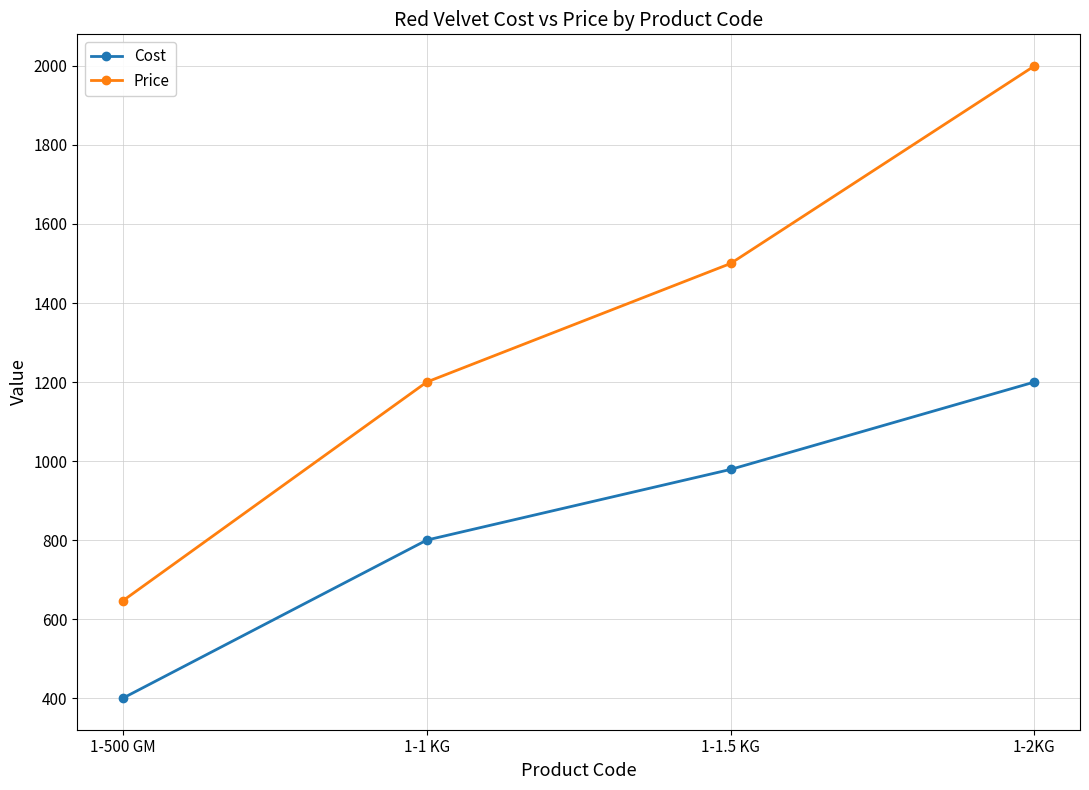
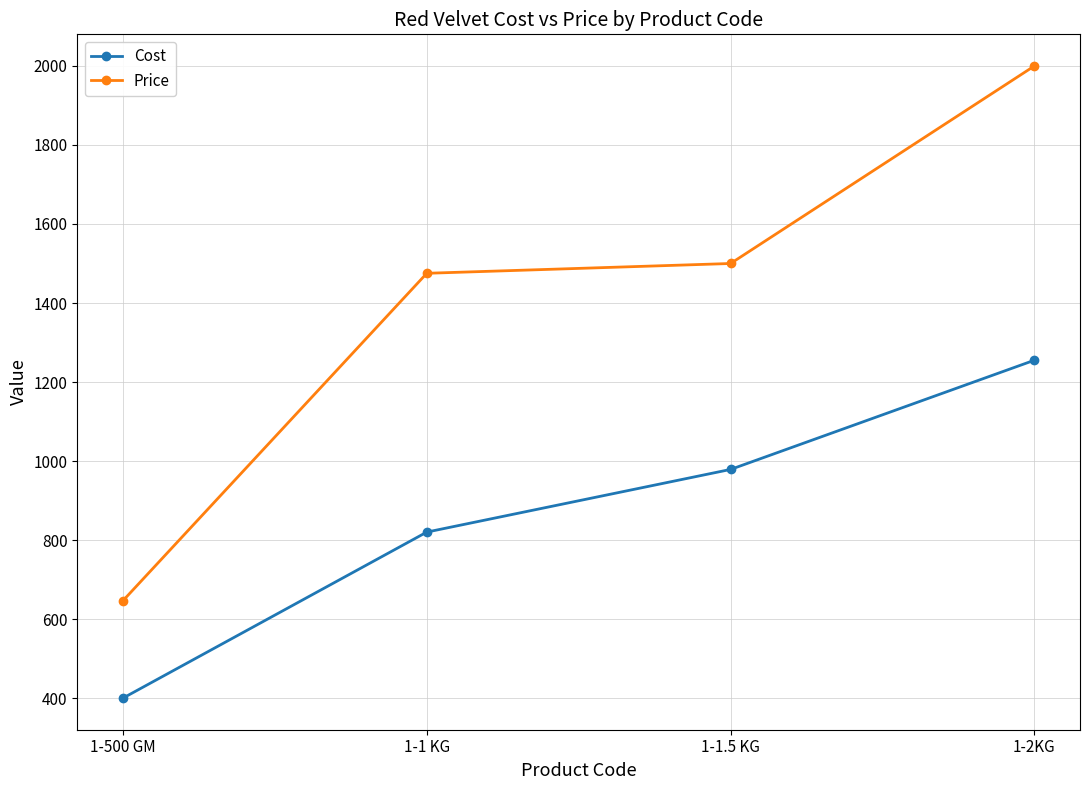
  {
    "Cost": {
      "1-500 GM": 400,
-     "1-1 KG": 800,
+     "1-1 KG": 820,
      "1-1.5 KG": 980,
-     "1-2KG": 1200
+     "1-2KG": 1260
    },
    "Price": {
      "1-500 GM": 650,
-     "1-1 KG": 1200,
+     "1-1 KG": 1480,
      "1-1.5 KG": 1500,
      "1-2KG": 2000
    }
  }
